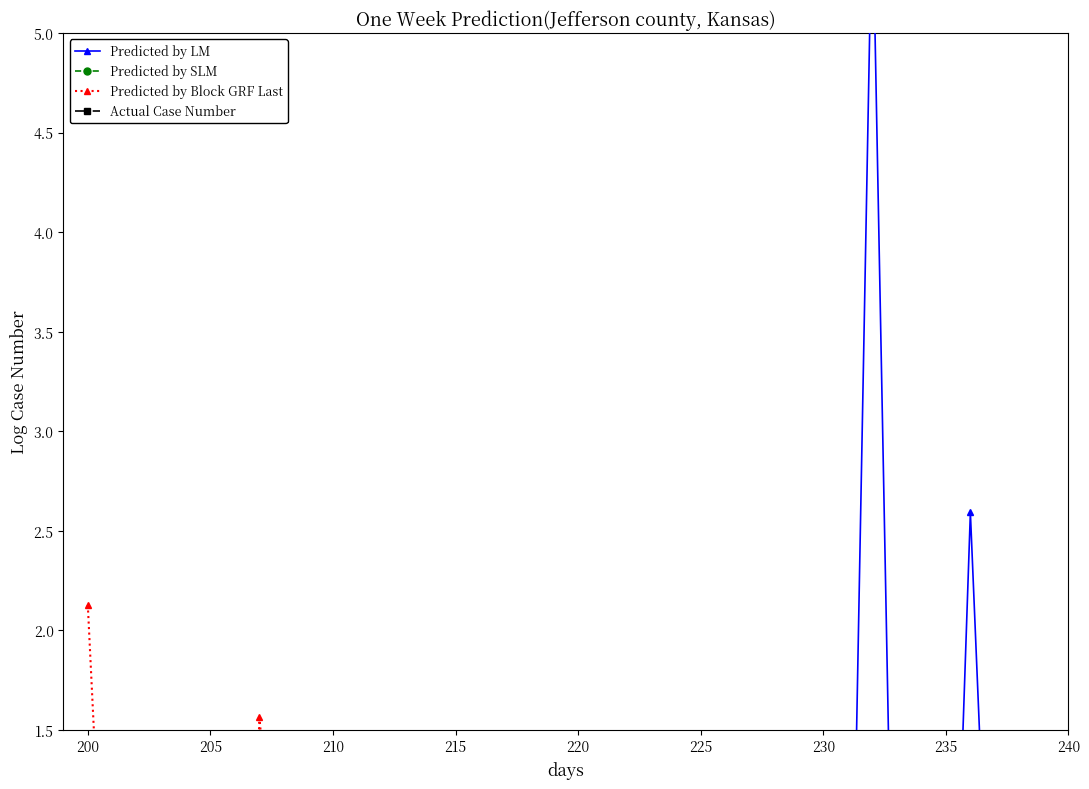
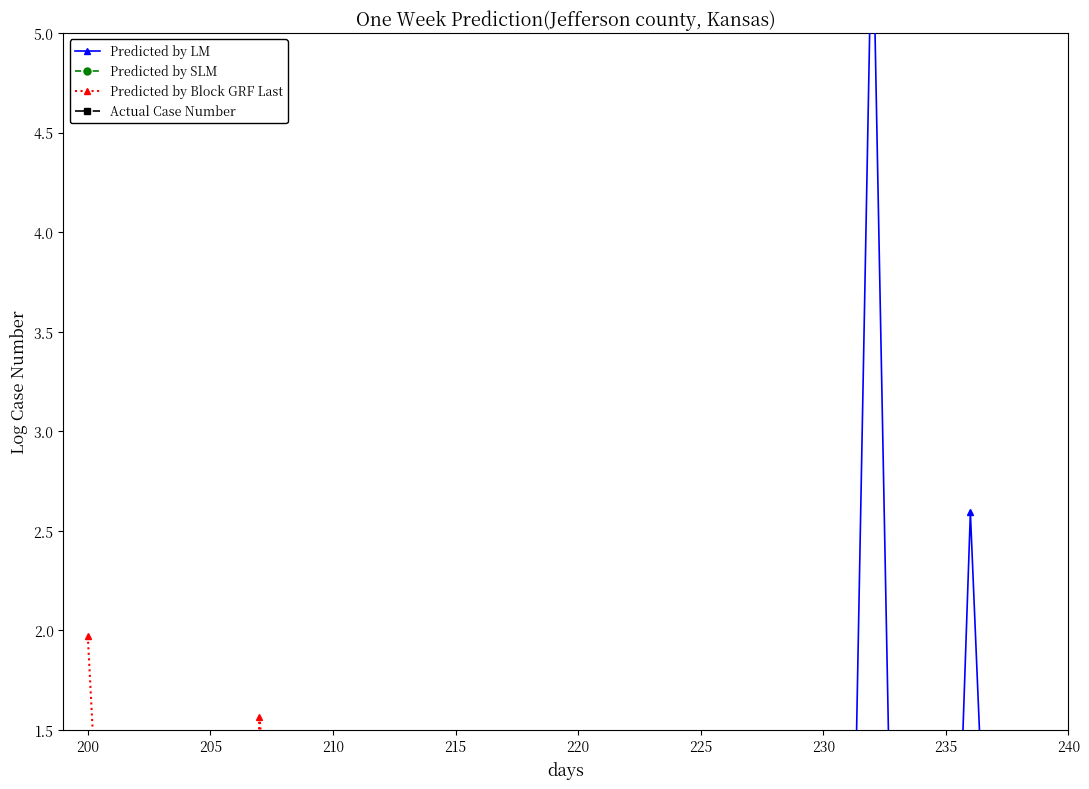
  {
    "Predicted by Block GRF Last": {
-     "200": 2.13
+     "200": 1.97
    }
  }
